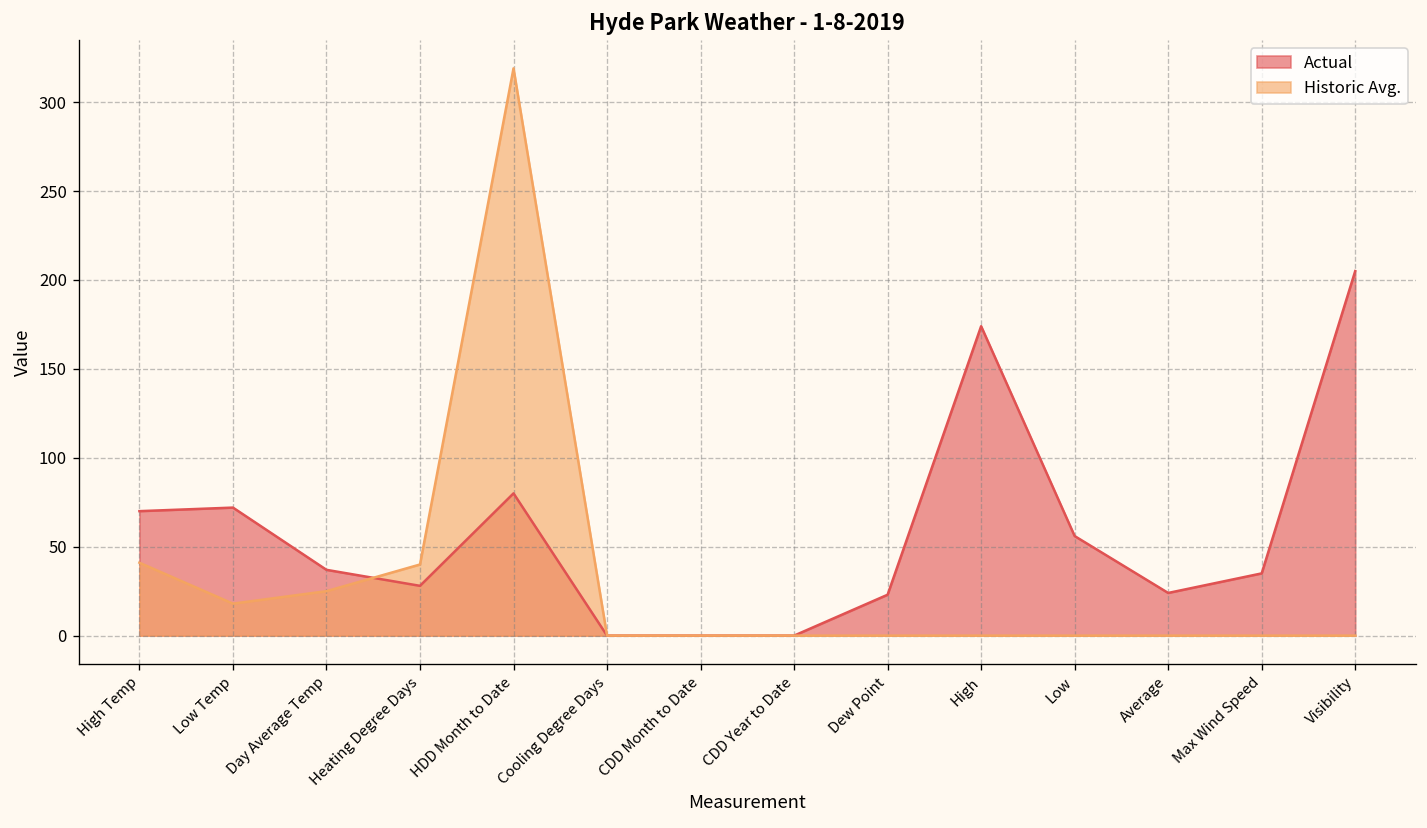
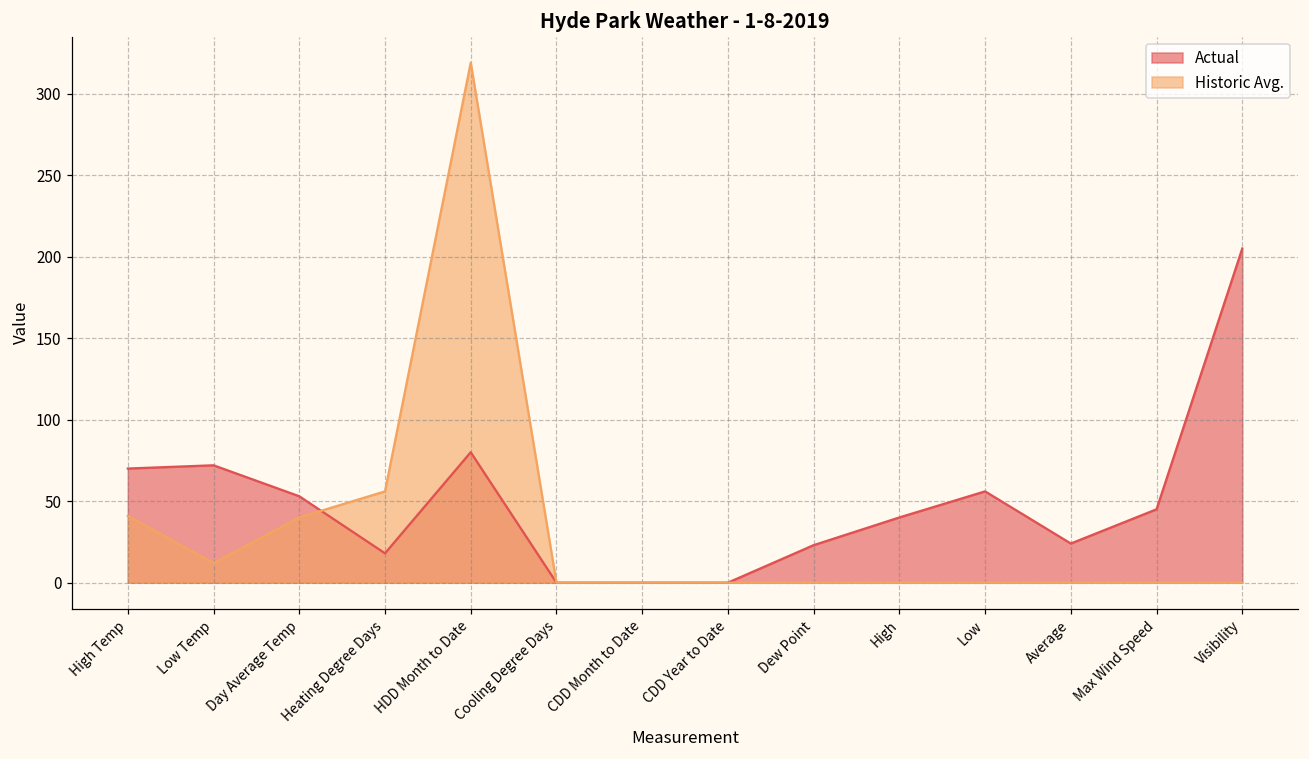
  {
    "Actual": {
      "High Temp": 70,
      "Low Temp": 72,
-     "Day Average Temp": 37,
-     "Heating Degree Days": 28,
+     "Day Average Temp": 53,
+     "Heating Degree Days": 18,
      "HDD Month to Date": 80,
      "Dew Point": 23,
-     "High": 174,
+     "High": 40,
      "Low": 56,
      "Average": 24,
-     "Max Wind Speed": 35,
+     "Max Wind Speed": 45,
      "Visibility": 205
    },
    "Historic Avg.": {
      "High Temp": 41,
-     "Low Temp": 18,
-     "Day Average Temp": 25,
-     "Heating Degree Days": 40,
+     "Low Temp": 12,
+     "Day Average Temp": 40,
+     "Heating Degree Days": 56,
      "HDD Month to Date": 319,
      "Dew Point": 0,
      "High": 0,
      "Low": 0,
      "Average": 0,
      "Max Wind Speed": 0,
      "Visibility": 0
    }
  }
